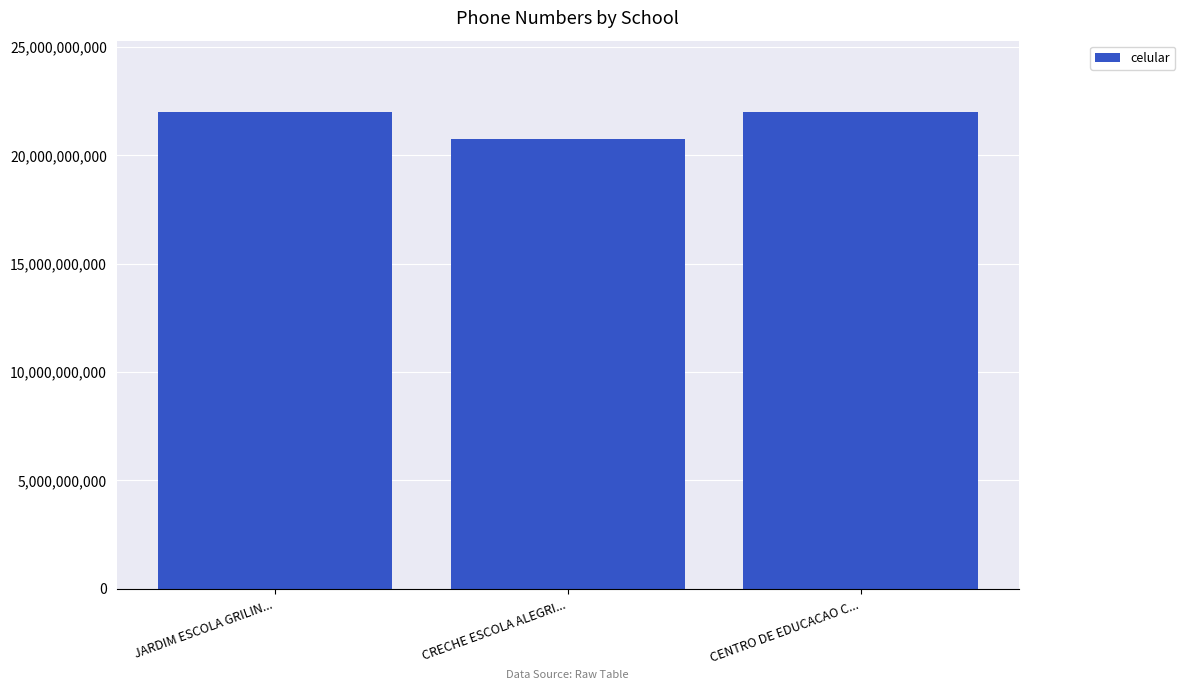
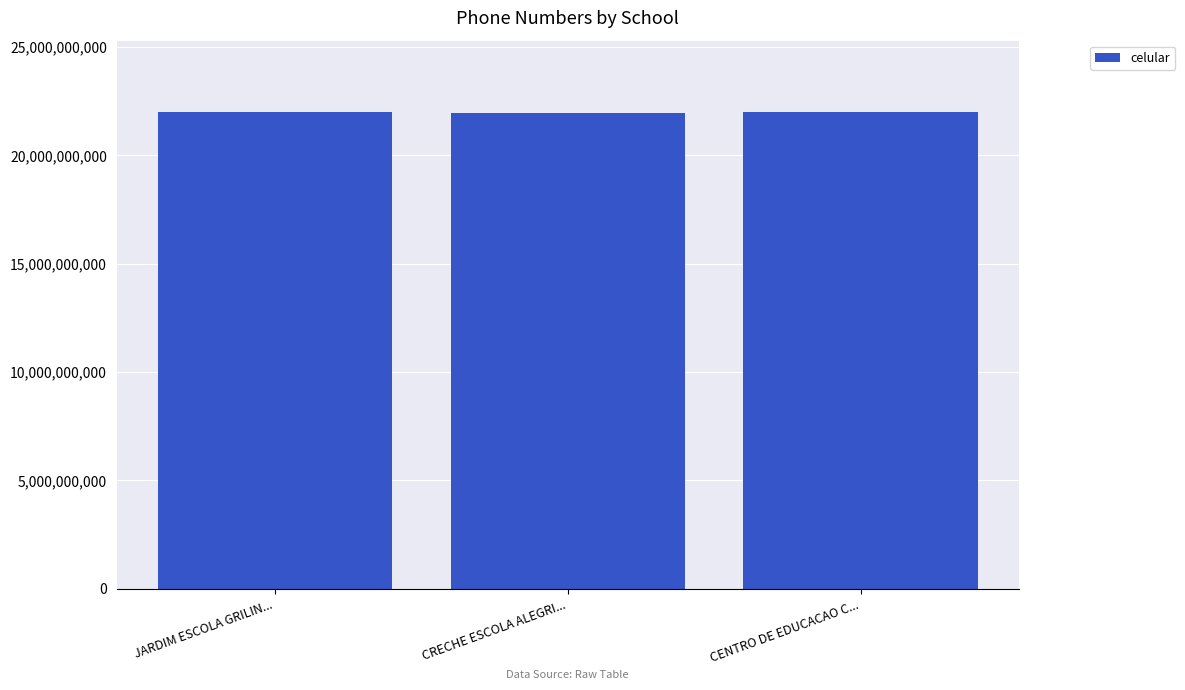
  {
    "JARDIM ESCOLA GRILIN...": "22,000,000,000",
-   "CRECHE ESCOLA ALEGRI...": "20,800,000,000",
+   "CRECHE ESCOLA ALEGRI...": "22,000,000,000",
    "CENTRO DE EDUCACAO C...": "22,000,000,000"
  }
